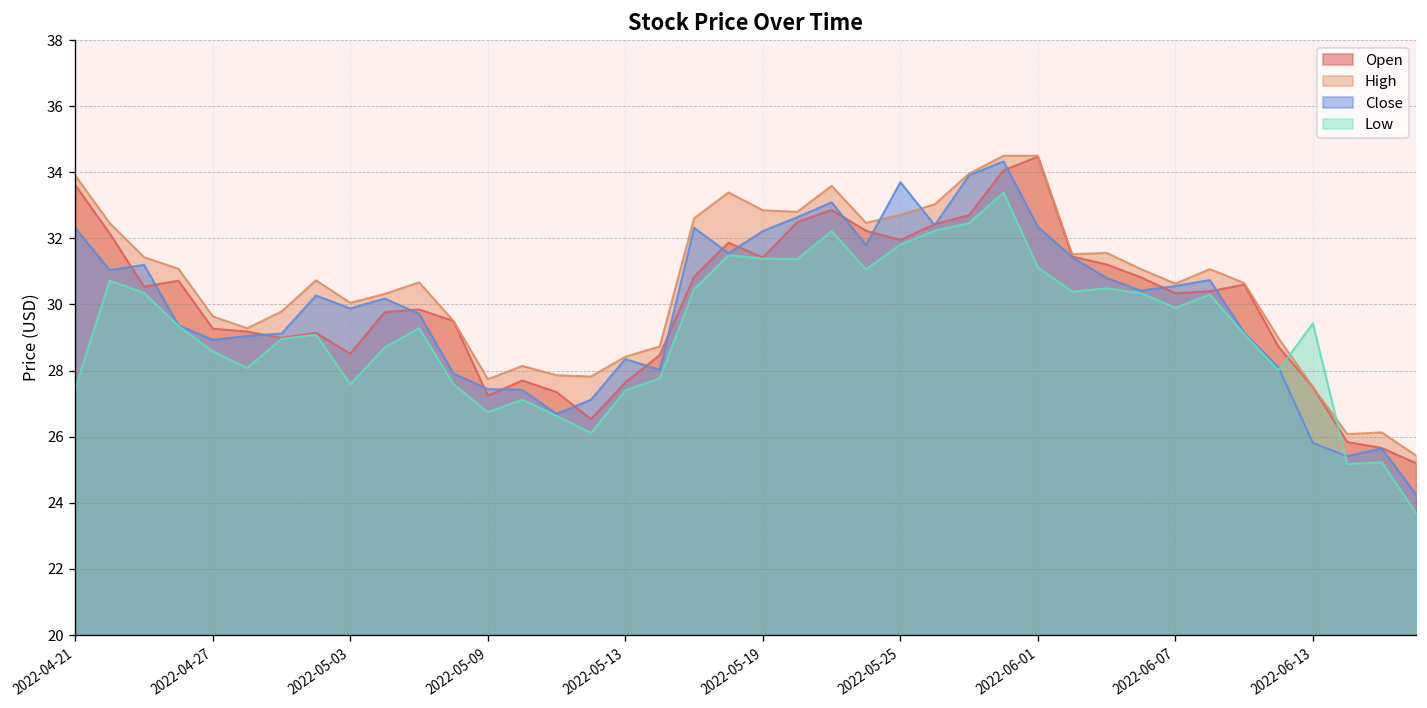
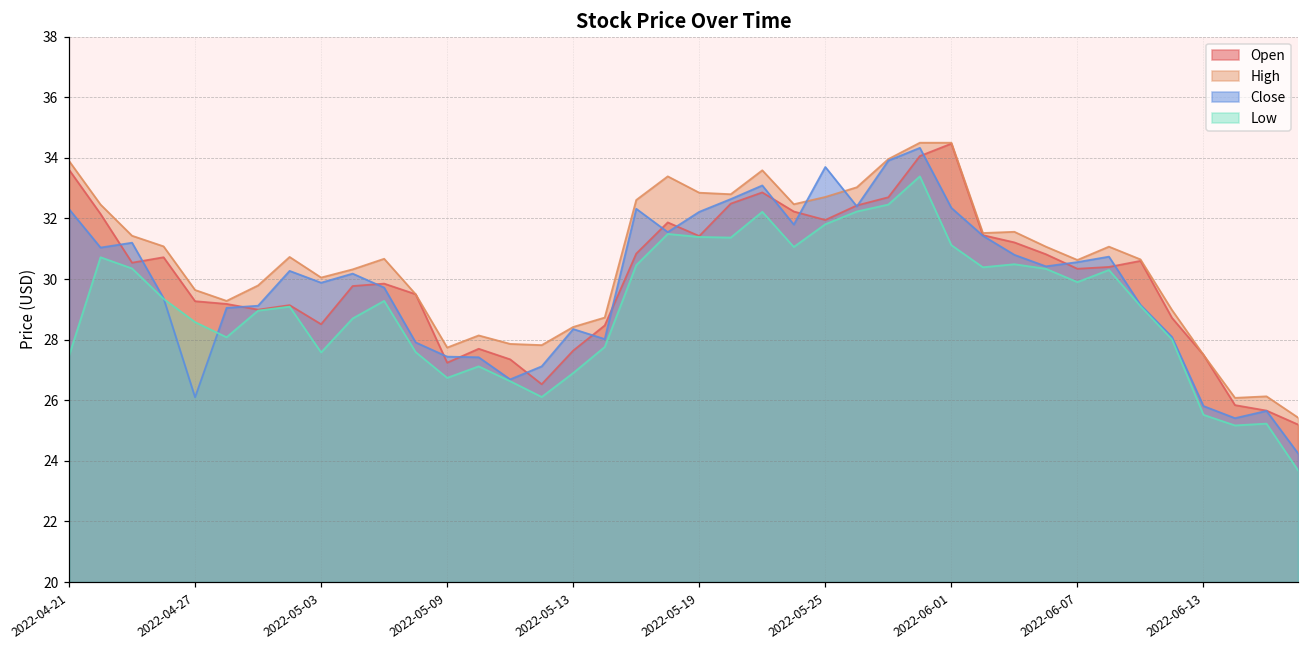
  {
    "Close": {
      "2022-04-21": 32.3,
-     "2022-04-27": 28.9,
+     "2022-04-27": 26.1,
      "2022-05-03": 29.9,
      "2022-05-09": 27.4,
      "2022-05-19": 32.2,
      "2022-05-25": 33.7,
      "2022-06-01": 32.4,
      "2022-06-13": 25.8
    },
    "Low": {
      "2022-04-21": 27.5,
      "2022-04-27": 28.6,
      "2022-05-03": 27.6,
      "2022-05-09": 26.7,
-     "2022-05-13": 27.4,
+     "2022-05-13": 26.9,
      "2022-05-25": 31.8,
      "2022-06-01": 31.1,
      "2022-06-07": 29.9,
-     "2022-06-13": 29.4
+     "2022-06-13": 25.5
    }
  }
